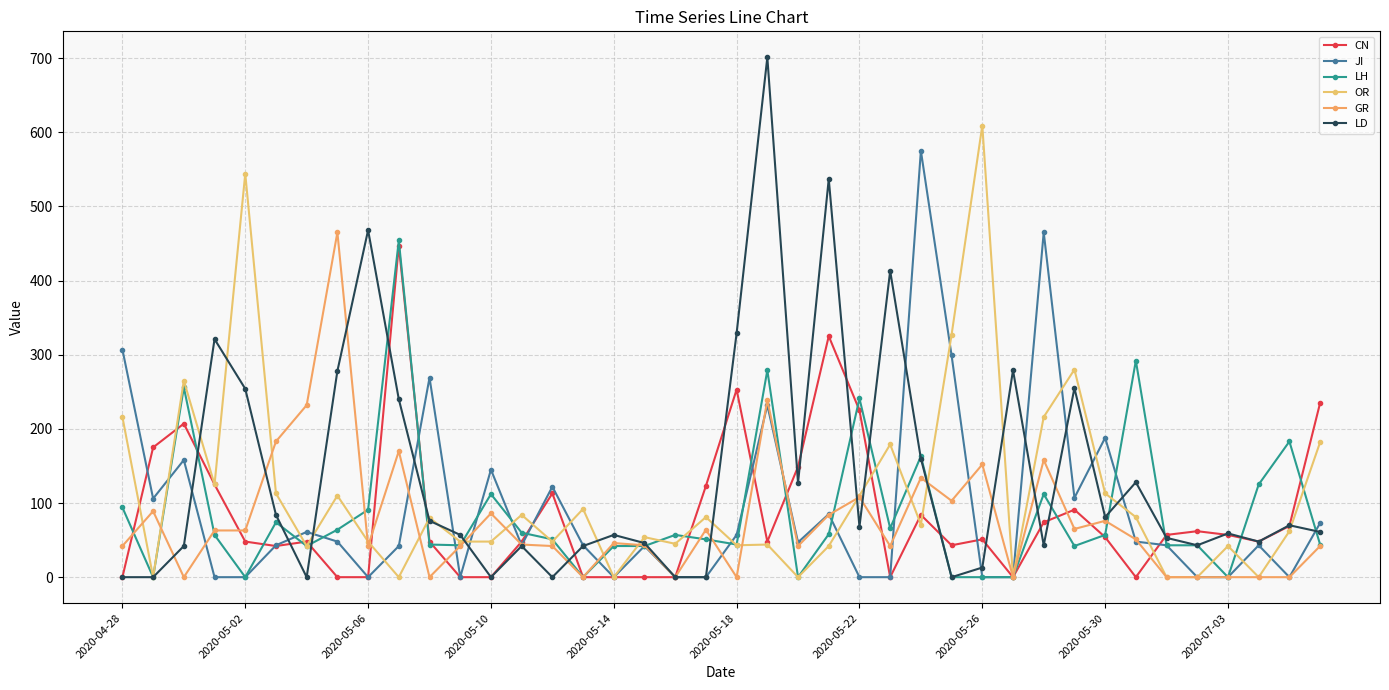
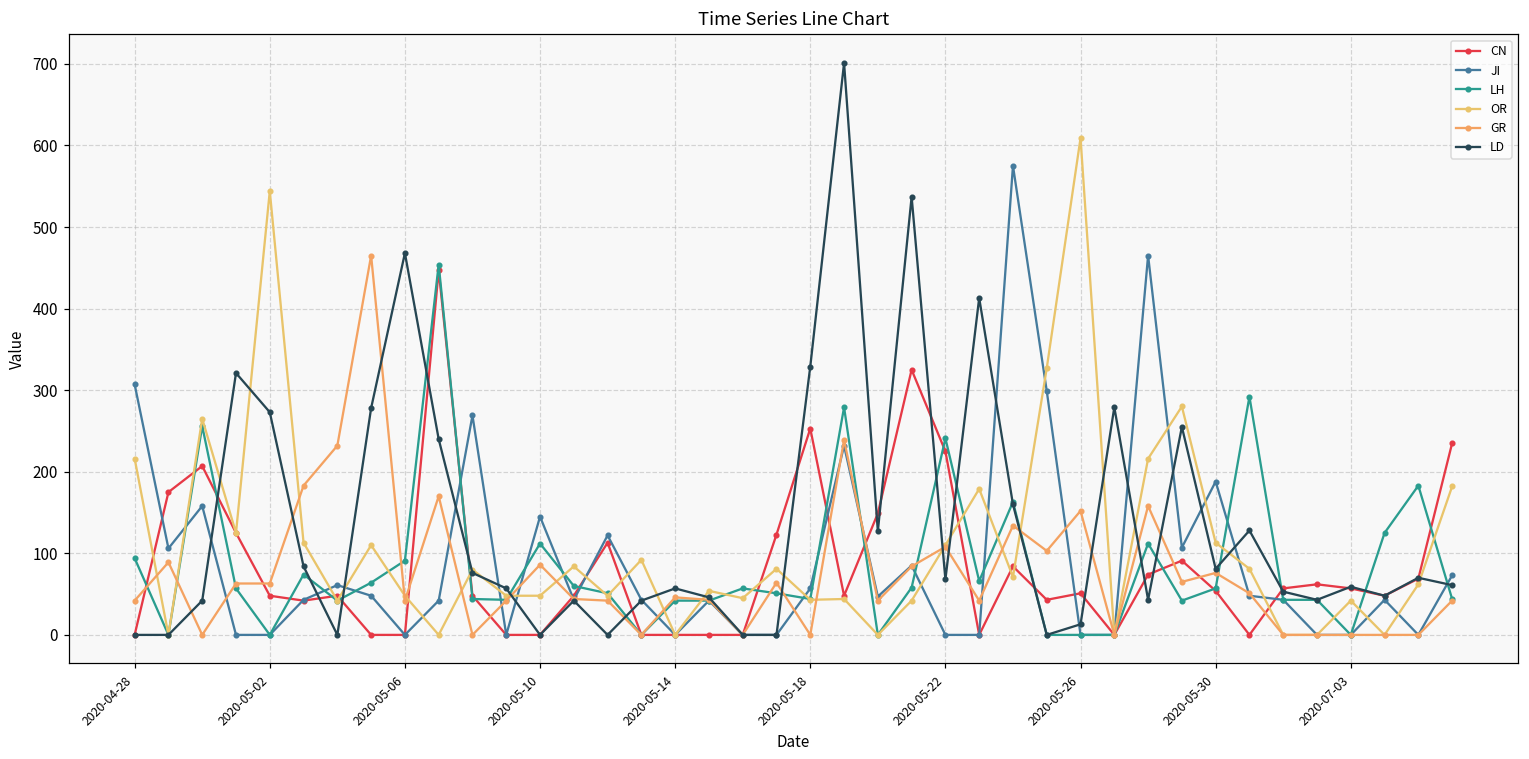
  {
    "CN": {
      "2020-05-02": 50,
      "2020-05-18": 250,
      "2020-05-22": 230,
      "2020-05-26": 50
    },
    "LD": {
-     "2020-05-02": 250,
+     "2020-05-02": 270,
      "2020-05-06": 470,
      "2020-05-14": 60,
      "2020-05-18": 330,
      "2020-05-22": 70,
      "2020-05-26": 10,
      "2020-05-30": 80
    }
  }
